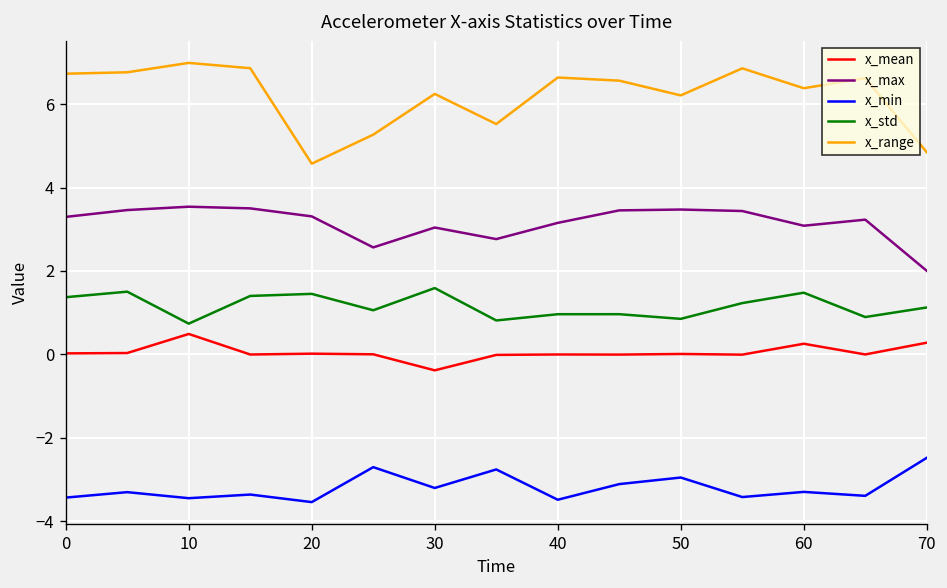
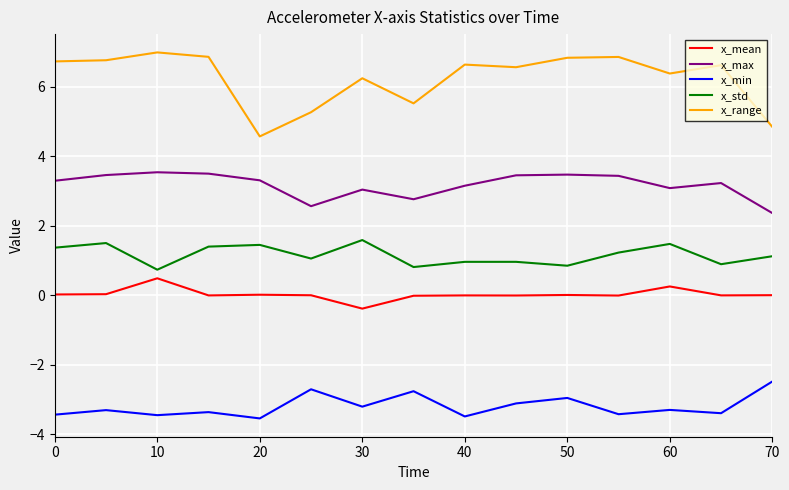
  {
    "x_mean": {
      "0": 0.0,
      "10": 0.5,
      "20": 0.0,
      "30": -0.4,
      "40": 0.0,
      "50": 0.0,
      "60": 0.3,
-     "70": 0.3
+     "70": 0.0
    },
    "x_max": {
      "0": 3.3,
      "10": 3.5,
      "20": 3.3,
      "30": 3.0,
      "40": 3.2,
      "50": 3.5,
      "60": 3.1,
-     "70": 2.0
+     "70": 2.4
    },
    "x_min": {
      "0": -3.4,
      "10": -3.4,
      "20": -3.5,
      "30": -3.2,
      "40": -3.5,
      "50": -3.0,
      "60": -3.3,
      "70": -2.5
    },
    "x_std": {
      "0": 1.4,
      "10": 0.7,
      "20": 1.5,
      "30": 1.6,
      "40": 1.0,
      "50": 0.9,
      "60": 1.5,
      "70": 1.1
    },
    "x_range": {
      "0": 6.7,
      "10": 7.0,
      "20": 4.6,
      "30": 6.2,
      "40": 6.6,
-     "50": 6.2,
+     "50": 6.8,
      "60": 6.4,
      "70": 4.8
    }
  }
